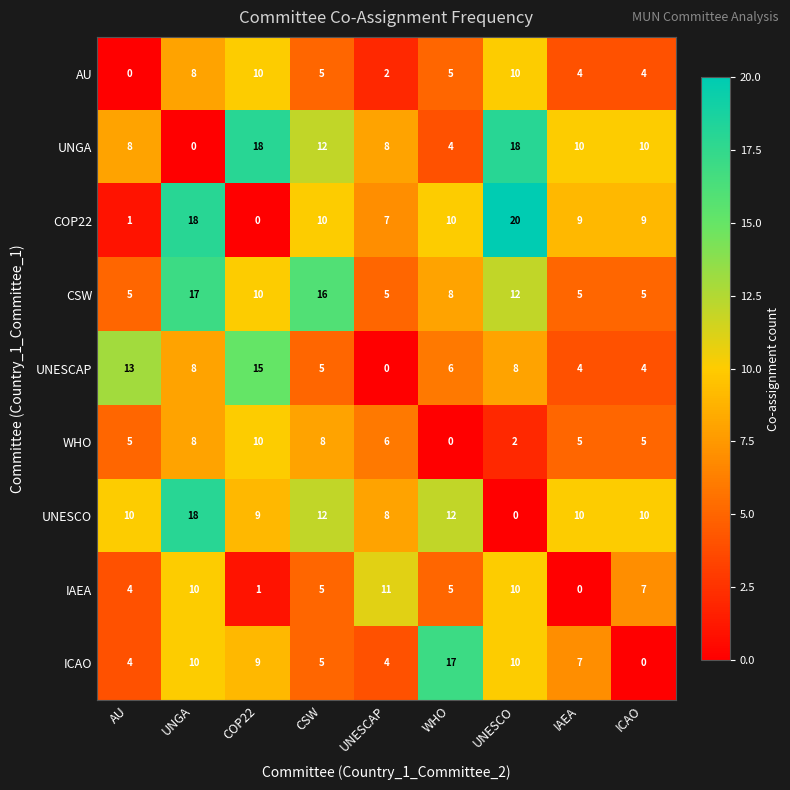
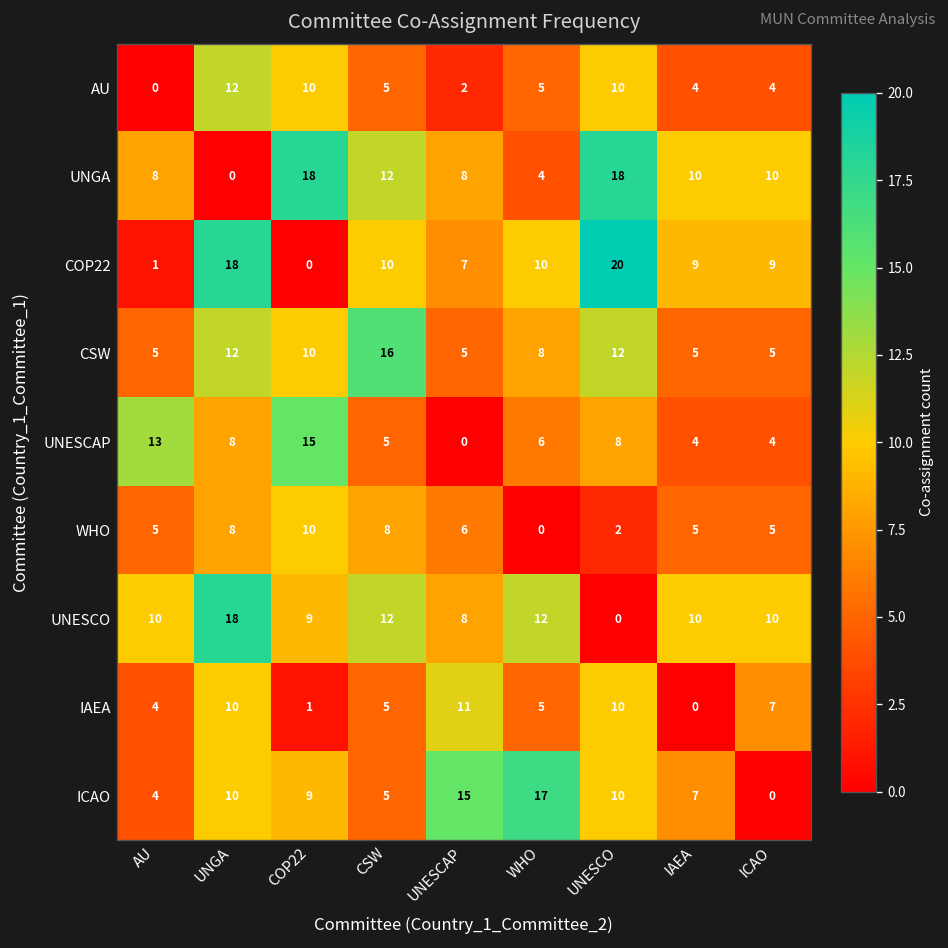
  {
    "AU": {
      "AU": 0,
-     "UNGA": 8,
+     "UNGA": 12,
      "COP22": 10,
      "CSW": 5,
      "UNESCAP": 2,
      "WHO": 5,
      "UNESCO": 10,
      "IAEA": 4,
      "ICAO": 4
    },
    "UNGA": {
      "AU": 8,
      "UNGA": 0,
      "COP22": 18,
      "CSW": 12,
      "UNESCAP": 8,
      "WHO": 4,
      "UNESCO": 18,
      "IAEA": 10,
      "ICAO": 10
    },
    "COP22": {
      "AU": 1,
      "UNGA": 18,
      "COP22": 0,
      "CSW": 10,
      "UNESCAP": 7,
      "WHO": 10,
      "UNESCO": 20,
      "IAEA": 9,
      "ICAO": 9
    },
    "CSW": {
      "AU": 5,
-     "UNGA": 17,
+     "UNGA": 12,
      "COP22": 10,
      "CSW": 16,
      "UNESCAP": 5,
      "WHO": 8,
      "UNESCO": 12,
      "IAEA": 5,
      "ICAO": 5
    },
    "UNESCAP": {
      "AU": 13,
      "UNGA": 8,
      "COP22": 15,
      "CSW": 5,
      "UNESCAP": 0,
      "WHO": 6,
      "UNESCO": 8,
      "IAEA": 4,
      "ICAO": 4
    },
    "WHO": {
      "AU": 5,
      "UNGA": 8,
      "COP22": 10,
      "CSW": 8,
      "UNESCAP": 6,
      "WHO": 0,
      "UNESCO": 2,
      "IAEA": 5,
      "ICAO": 5
    },
    "UNESCO": {
      "AU": 10,
      "UNGA": 18,
      "COP22": 9,
      "CSW": 12,
      "UNESCAP": 8,
      "WHO": 12,
      "UNESCO": 0,
      "IAEA": 10,
      "ICAO": 10
    },
    "IAEA": {
      "AU": 4,
      "UNGA": 10,
      "COP22": 1,
      "CSW": 5,
      "UNESCAP": 11,
      "WHO": 5,
      "UNESCO": 10,
      "IAEA": 0,
      "ICAO": 7
    },
    "ICAO": {
      "AU": 4,
      "UNGA": 10,
      "COP22": 9,
      "CSW": 5,
-     "UNESCAP": 4,
+     "UNESCAP": 15,
      "WHO": 17,
      "UNESCO": 10,
      "IAEA": 7,
      "ICAO": 0
    }
  }
